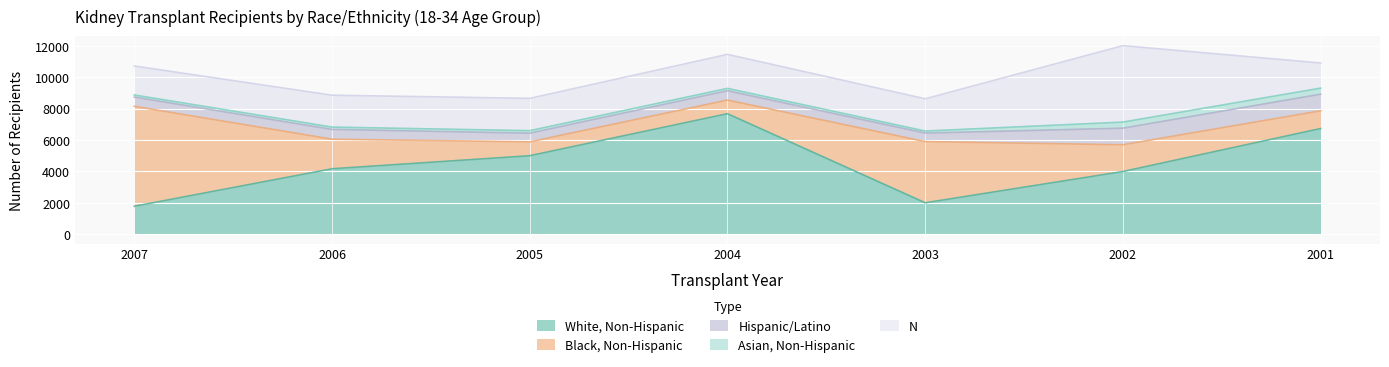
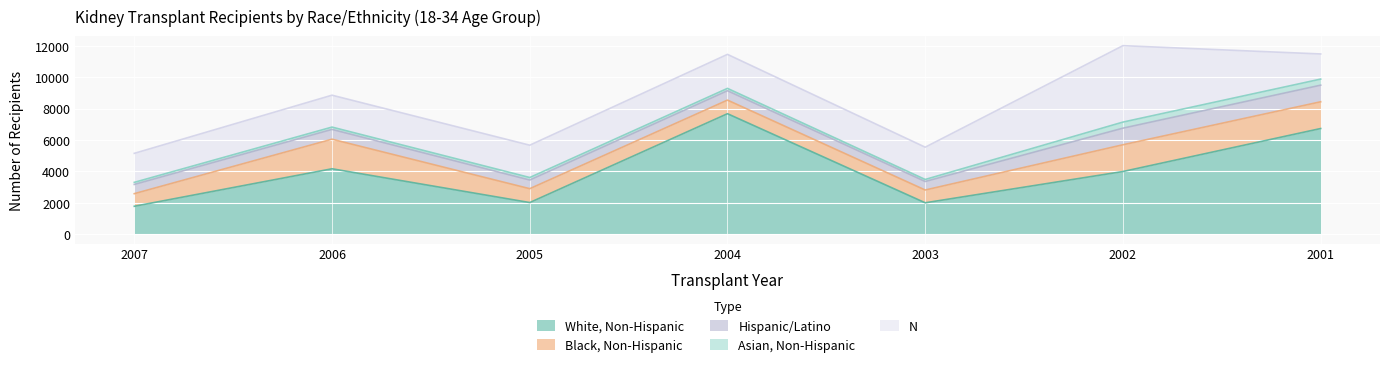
  {
    "White, Non-Hispanic": {
      "2007": 1800,
      "2006": 4200,
-     "2005": 5000,
+     "2005": 2000,
      "2004": 7700,
      "2003": 2000,
      "2002": 4000,
      "2001": 6700
    },
    "Black, Non-Hispanic": {
-     "2007": 6400,
+     "2007": 800,
      "2006": 1900,
      "2005": 900,
      "2004": 900,
-     "2003": 3900,
+     "2003": 800,
      "2002": 1700,
-     "2001": 1100
+     "2001": 1700
    }
  }
